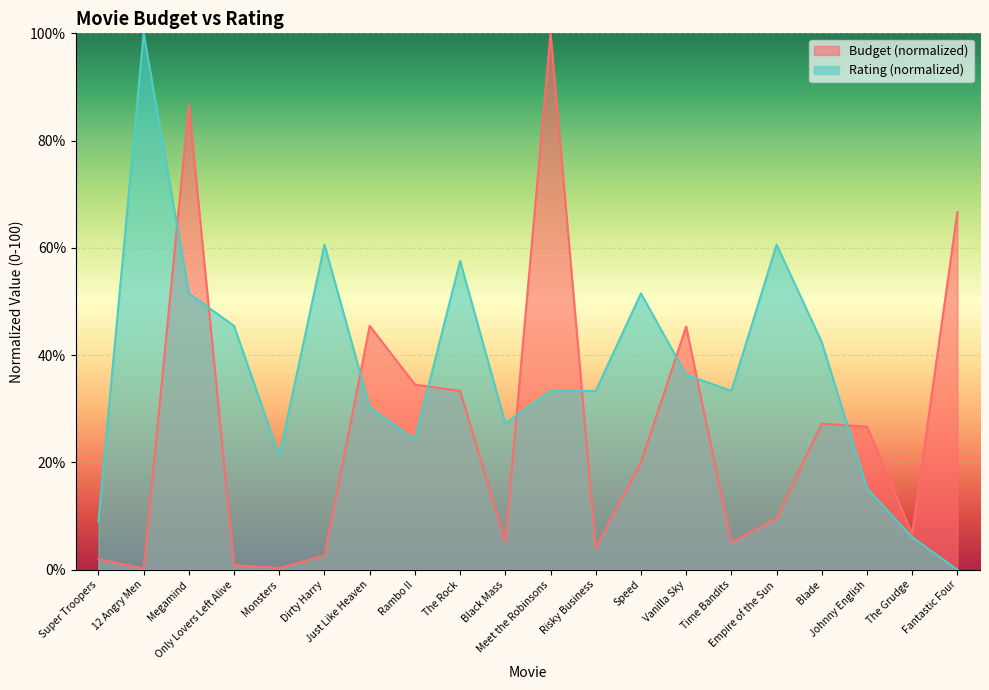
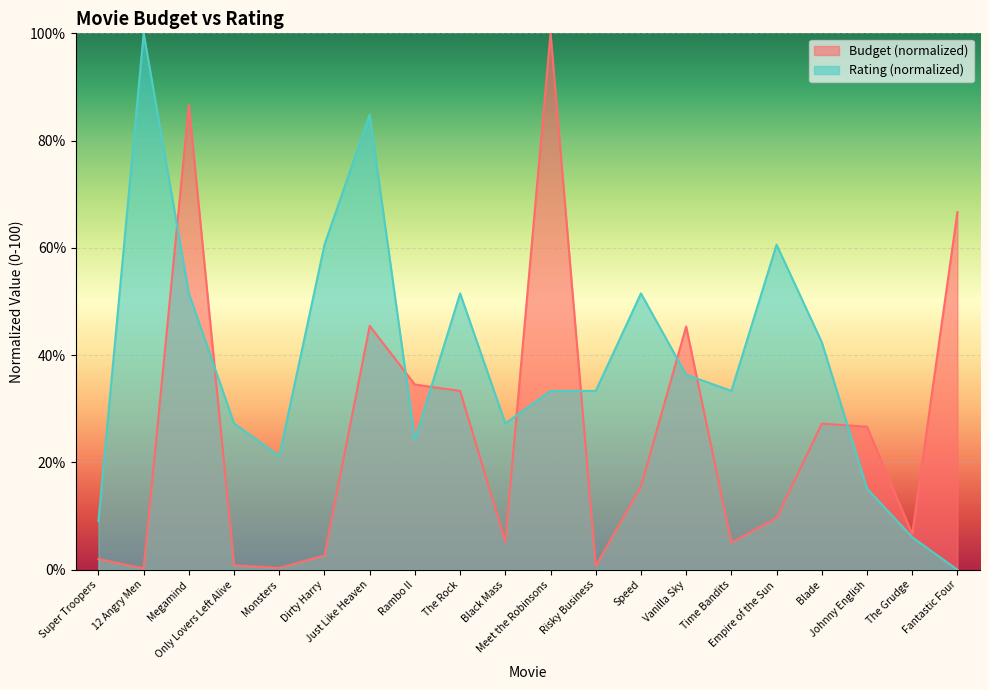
  {
    "Budget (normalized)": {
      "Super Troopers": "2%",
      "12 Angry Men": "0%",
      "Megamind": "87%",
      "Only Lovers Left Alive": "1%",
      "Monsters": "0%",
      "Dirty Harry": "3%",
      "Just Like Heaven": "45%",
      "Rambo II": "35%",
      "The Rock": "33%",
      "Black Mass": "5%",
      "Meet the Robinsons": "100%",
-     "Risky Business": "4%",
-     "Speed": "20%",
+     "Risky Business": "1%",
+     "Speed": "16%",
      "Vanilla Sky": "45%",
      "Time Bandits": "5%",
      "Empire of the Sun": "10%",
      "Blade": "27%",
      "Johnny English": "27%",
      "The Grudge": "7%",
      "Fantastic Four": "67%"
    },
    "Rating (normalized)": {
      "Super Troopers": "9%",
      "12 Angry Men": "100%",
      "Megamind": "52%",
-     "Only Lovers Left Alive": "45%",
+     "Only Lovers Left Alive": "27%",
      "Monsters": "21%",
      "Dirty Harry": "61%",
-     "Just Like Heaven": "30%",
+     "Just Like Heaven": "85%",
      "Rambo II": "24%",
-     "The Rock": "58%",
+     "The Rock": "52%",
      "Black Mass": "27%",
      "Meet the Robinsons": "33%",
      "Risky Business": "33%",
      "Speed": "52%",
      "Vanilla Sky": "36%",
      "Time Bandits": "33%",
      "Empire of the Sun": "61%",
      "Blade": "42%",
      "Johnny English": "15%",
      "The Grudge": "6%",
      "Fantastic Four": "0%"
    }
  }
